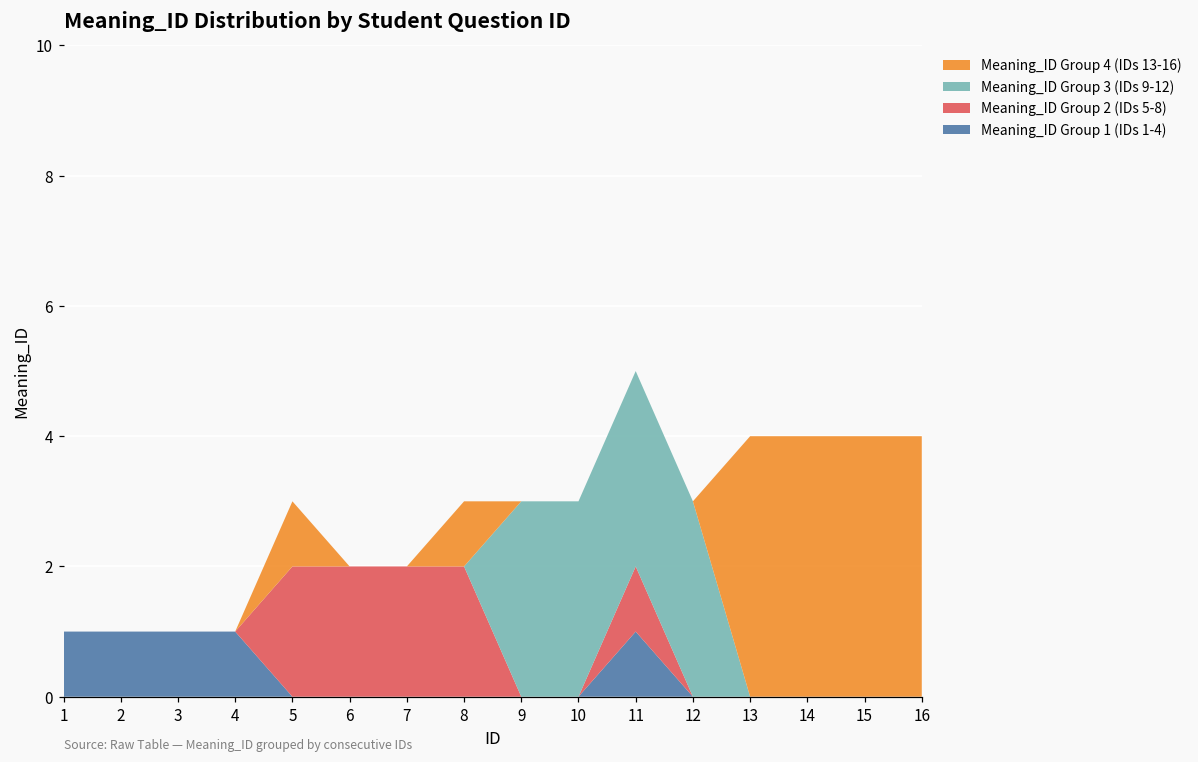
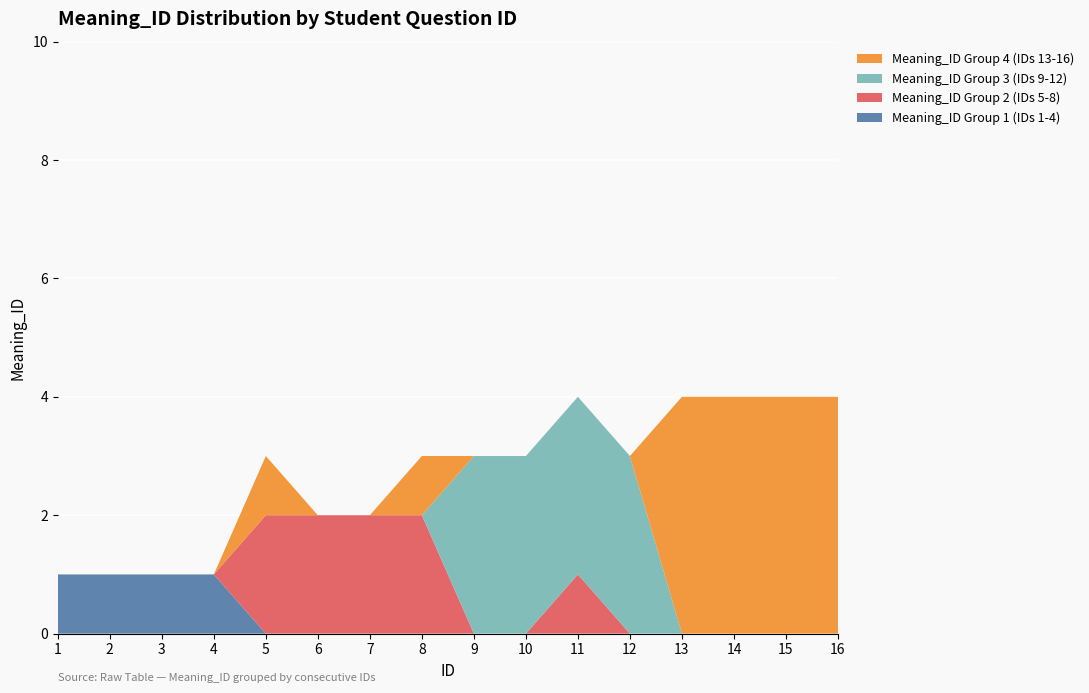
  {
    "Meaning_ID Group 1 (IDs 1-4)": {
      "5": 0,
      "6": 0,
      "7": 0,
      "8": 0,
-     "11": 1
+     "11": 0
    }
  }
